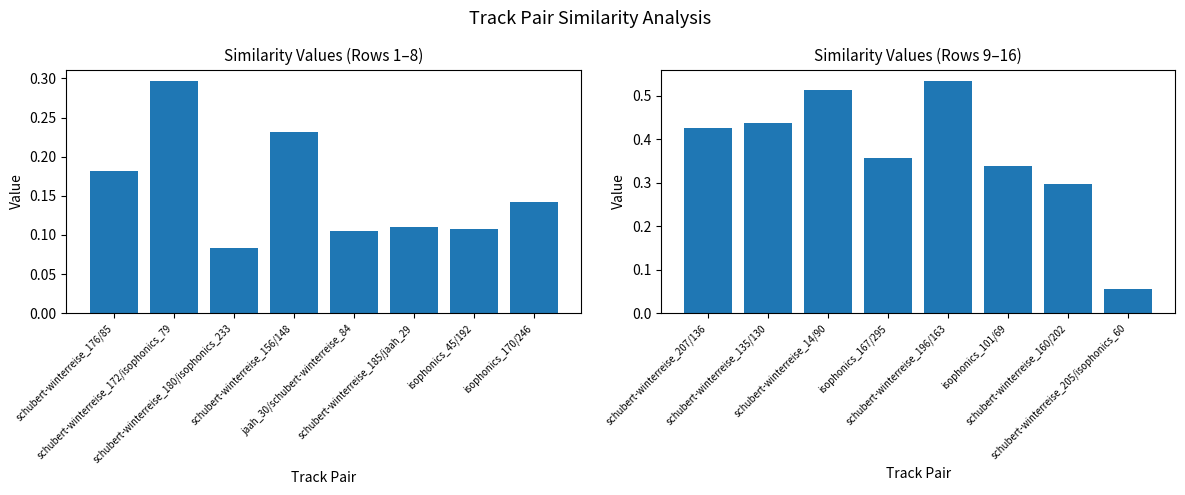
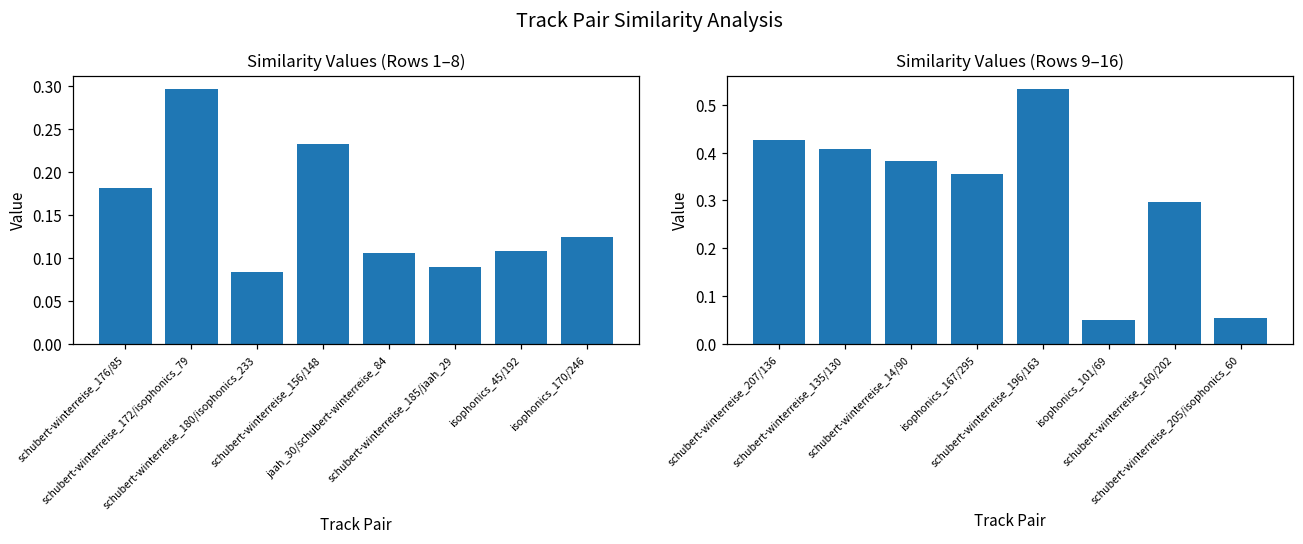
  {
    "Similarity Values (Rows 1–8)": {
      "schubert-winterreise_176/85": 0.18,
      "schubert-winterreise_172/isophonics_79": 0.30,
      "schubert-winterreise_180/isophonics_233": 0.08,
      "schubert-winterreise_156/148": 0.23,
      "jaah_30/schubert-winterreise_84": 0.11,
-     "schubert-winterreise_185/jaah_29": 0.11,
+     "schubert-winterreise_185/jaah_29": 0.09,
      "isophonics_45/192": 0.11,
-     "isophonics_170/246": 0.14
+     "isophonics_170/246": 0.12
    },
    "Similarity Values (Rows 9–16)": {
      "schubert-winterreise_207/136": 0.43,
-     "schubert-winterreise_135/130": 0.44,
-     "schubert-winterreise_14/90": 0.51,
+     "schubert-winterreise_135/130": 0.41,
+     "schubert-winterreise_14/90": 0.38,
      "isophonics_167/295": 0.36,
      "schubert-winterreise_196/163": 0.53,
-     "isophonics_101/69": 0.34,
+     "isophonics_101/69": 0.05,
      "schubert-winterreise_160/202": 0.30,
      "schubert-winterreise_205/isophonics_60": 0.05
    }
  }
